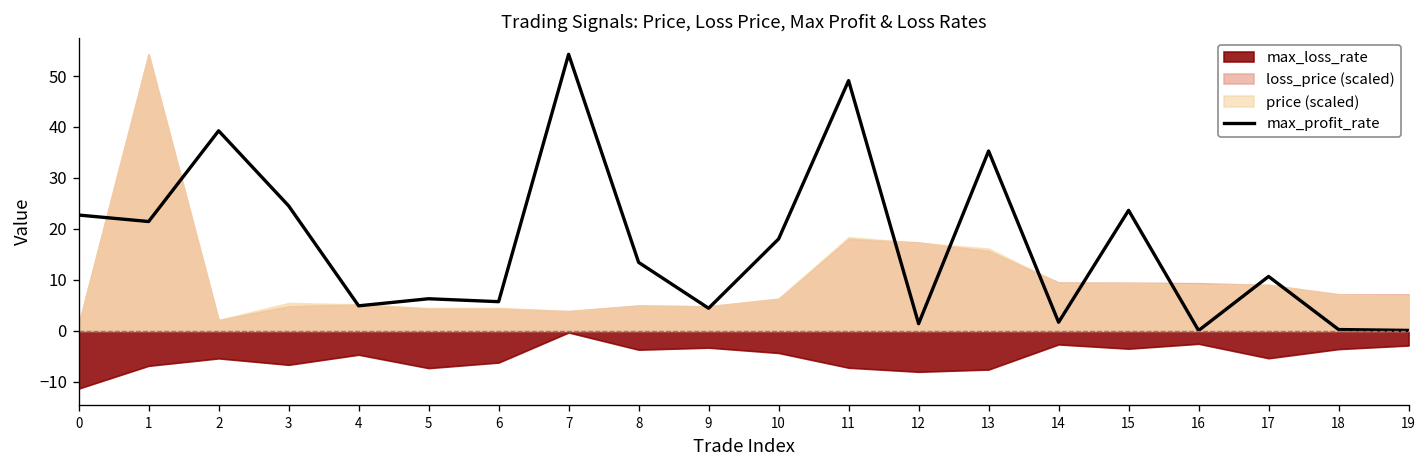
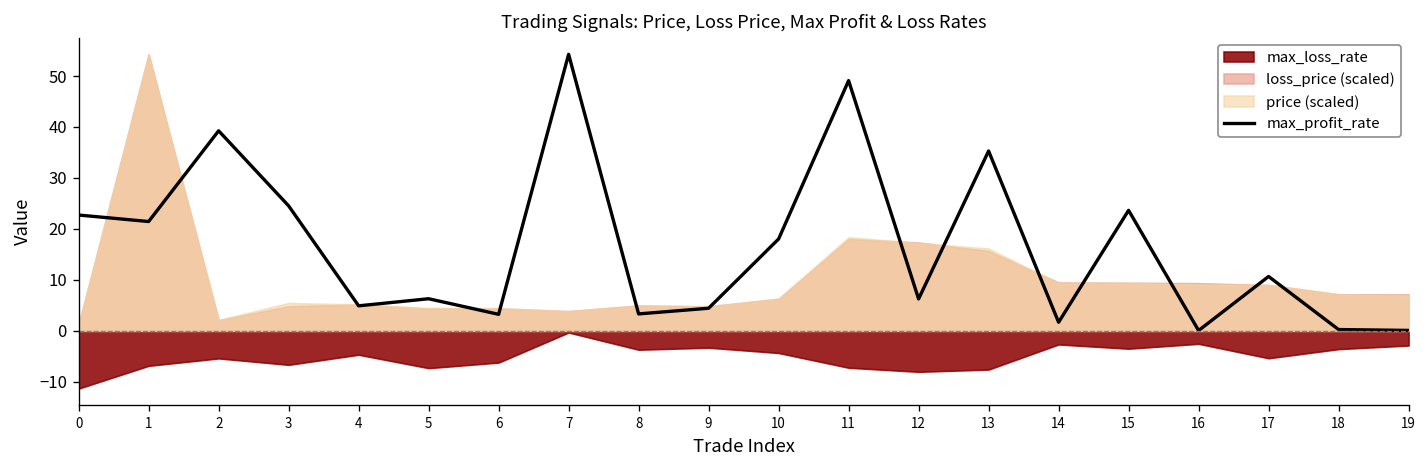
  {
    "max_profit_rate": {
      "0": 23,
      "1": 21,
      "2": 39,
      "3": 25,
      "5": 6,
-     "6": 6,
+     "6": 3,
      "7": 54,
-     "8": 13,
+     "8": 3,
      "10": 18,
      "11": 49,
-     "12": 1,
+     "12": 6,
      "13": 35,
      "14": 2,
      "15": 24,
      "17": 11
    }
  }
